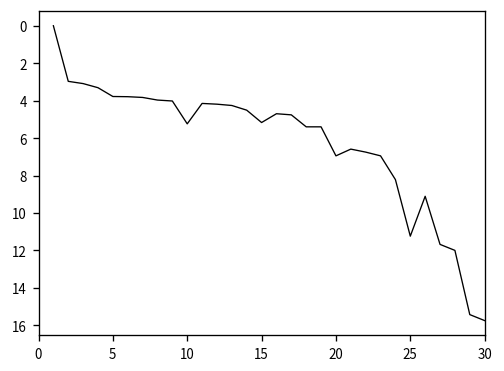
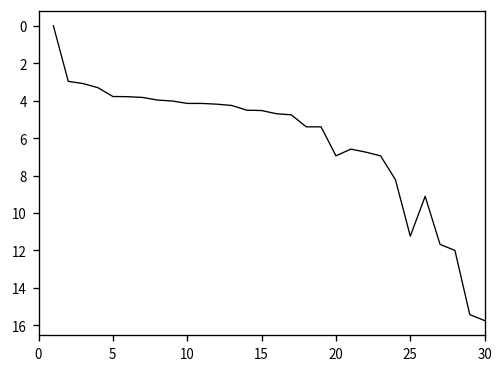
  {
    "5": 3.8,
-   "10": 5.2,
-   "15": 5.2,
+   "10": 4.2,
+   "15": 4.5,
    "20": 7.0,
    "25": 11.2,
    "30": 15.8
  }
